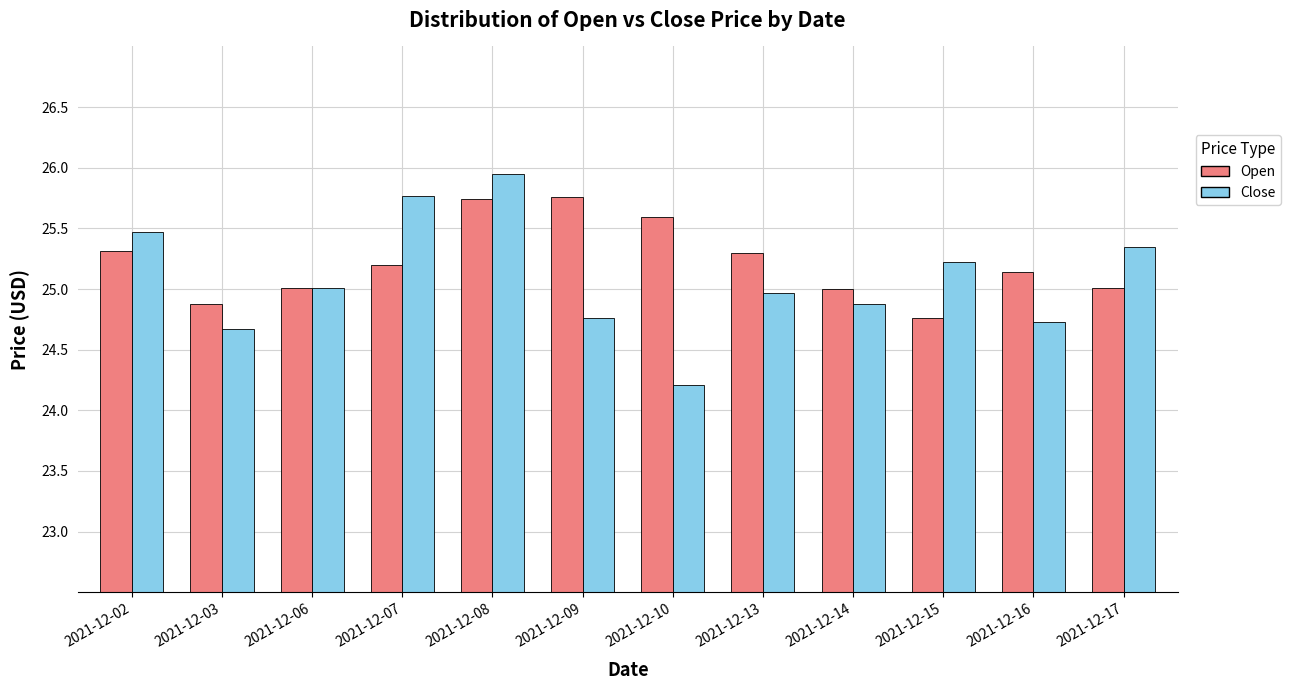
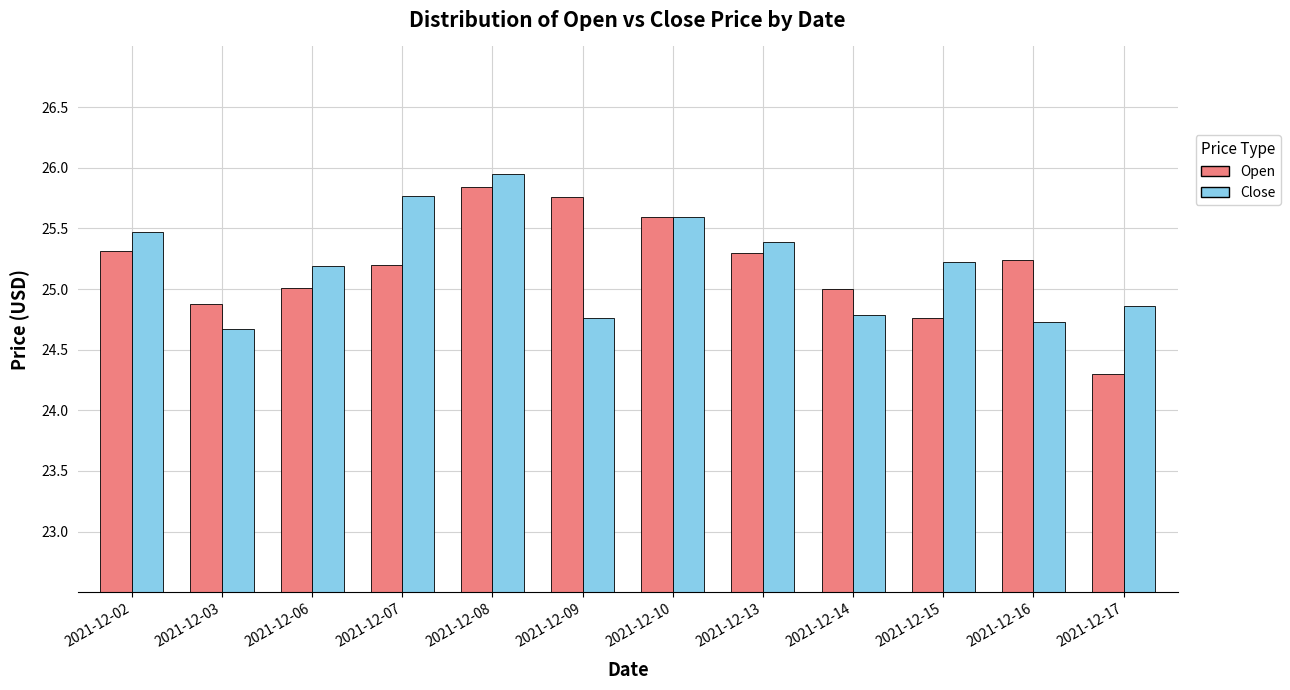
  {
    "Open": {
      "2021-12-02": 25.31,
      "2021-12-03": 24.88,
      "2021-12-06": 25.01,
      "2021-12-07": 25.20,
-     "2021-12-08": 25.74,
+     "2021-12-08": 25.84,
      "2021-12-09": 25.76,
      "2021-12-10": 25.59,
      "2021-12-13": 25.30,
      "2021-12-14": 25.00,
      "2021-12-15": 24.76,
-     "2021-12-16": 25.14,
-     "2021-12-17": 25.01
+     "2021-12-16": 25.24,
+     "2021-12-17": 24.30
    },
    "Close": {
      "2021-12-02": 25.47,
      "2021-12-03": 24.67,
-     "2021-12-06": 25.01,
+     "2021-12-06": 25.19,
      "2021-12-07": 25.77,
      "2021-12-08": 25.95,
      "2021-12-09": 24.76,
-     "2021-12-10": 24.21,
-     "2021-12-13": 24.97,
-     "2021-12-14": 24.88,
+     "2021-12-10": 25.59,
+     "2021-12-13": 25.39,
+     "2021-12-14": 24.79,
      "2021-12-15": 25.22,
      "2021-12-16": 24.73,
-     "2021-12-17": 25.35
+     "2021-12-17": 24.86
    }
  }
